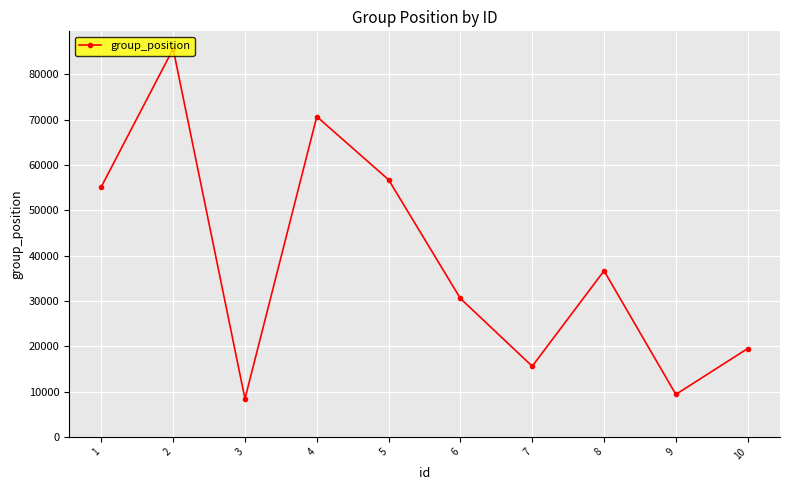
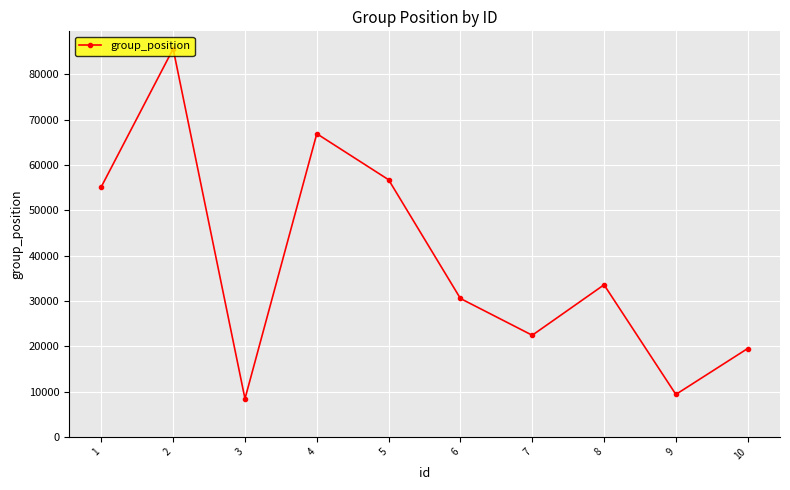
  {
    "1": 55000,
    "3": 8000,
-   "4": 71000,
+   "4": 67000,
    "5": 57000,
    "6": 31000,
-   "7": 16000,
-   "8": 37000,
+   "7": 22000,
+   "8": 34000,
    "9": 9000,
    "10": 19000
  }
